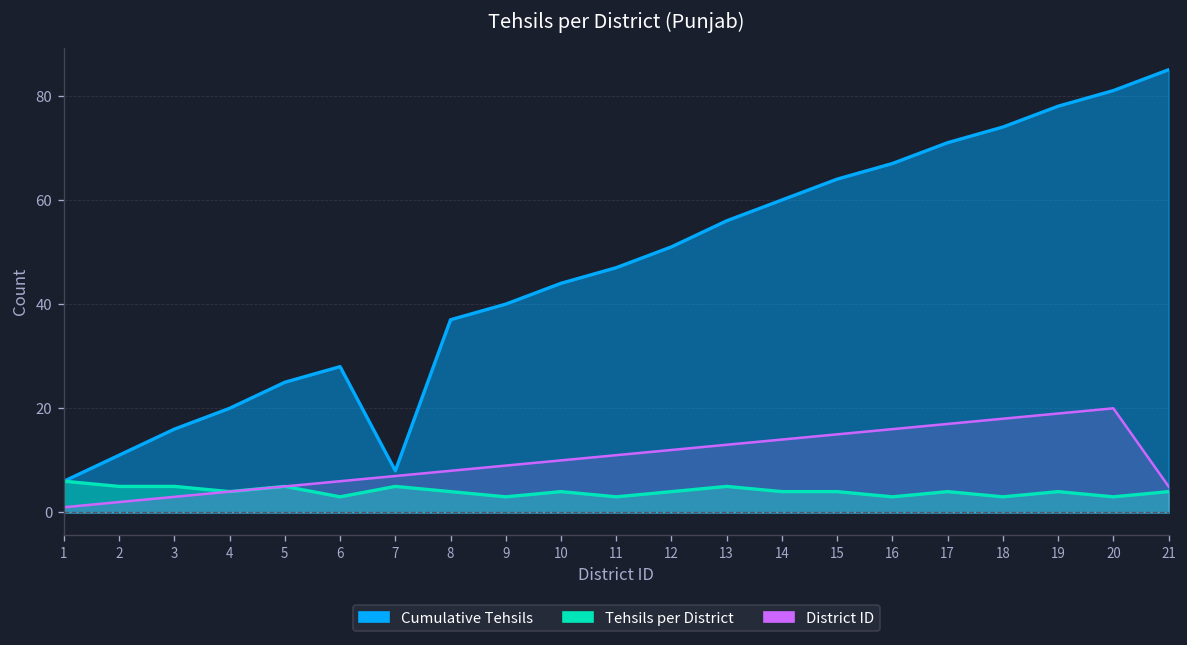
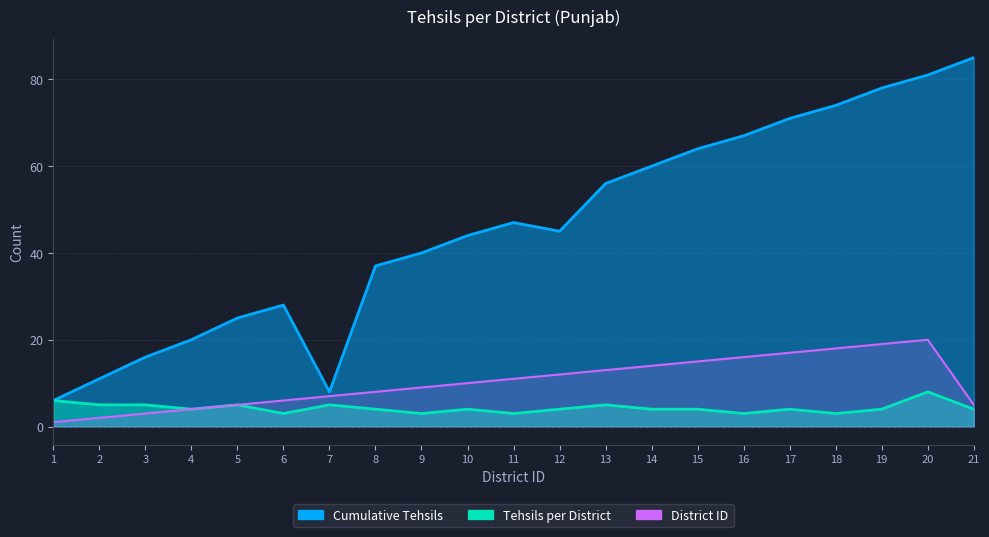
  {
    "Cumulative Tehsils": {
      "2": 11,
      "3": 16,
      "4": 20,
      "5": 25,
      "6": 28,
      "7": 8,
      "8": 37,
      "9": 40,
      "10": 44,
      "11": 47,
-     "12": 51,
+     "12": 45,
      "13": 56,
      "14": 60,
      "15": 64,
      "16": 67,
      "17": 71,
      "18": 74,
      "19": 78,
      "20": 81,
      "21": 85
    },
    "Tehsils per District": {
      "2": 5,
      "3": 5,
      "6": 3,
      "7": 5,
      "8": 4,
      "9": 3,
      "10": 4,
      "11": 3,
      "12": 4,
      "13": 5,
      "14": 4,
      "15": 4,
      "16": 3,
      "17": 4,
      "18": 3,
      "19": 4,
-     "20": 3,
+     "20": 8,
      "21": 4
    },
    "District ID": {
      "1": 1,
      "2": 2,
      "3": 3,
      "6": 6,
      "7": 7,
      "8": 8,
      "9": 9,
      "10": 10,
      "11": 11,
      "12": 12,
      "13": 13,
      "14": 14,
      "15": 15,
      "16": 16,
      "17": 17,
      "18": 18,
      "19": 19,
      "20": 20,
      "21": 5
    }
  }
